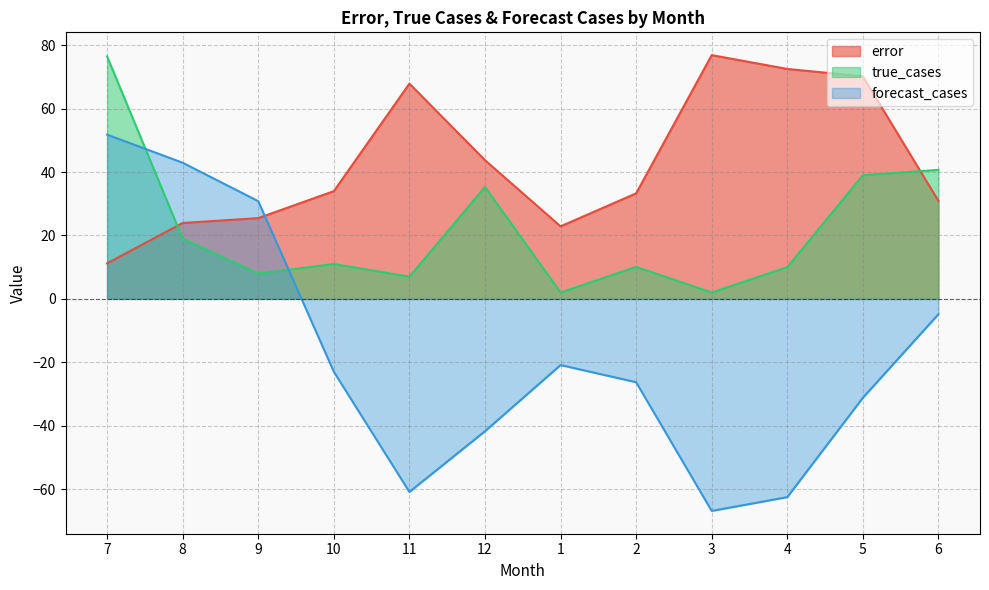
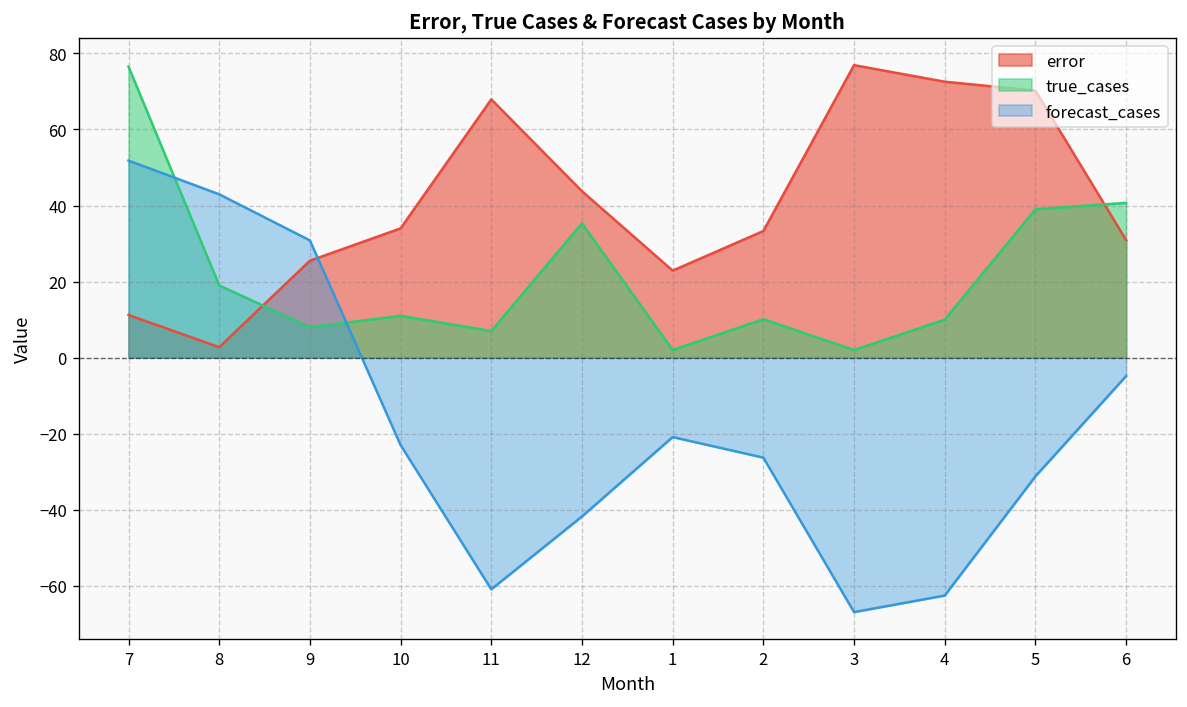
  {
    "error": {
      "7": 11,
-     "8": 24,
+     "8": 3,
      "9": 25,
      "10": 34,
      "11": 68,
      "12": 44,
      "1": 23,
      "2": 33,
      "3": 77,
      "4": 73,
      "6": 31
    },
    "true_cases": {
      "7": 77,
      "8": 19,
      "9": 8,
      "10": 11,
      "11": 7,
      "12": 35,
      "1": 2,
      "2": 10,
      "3": 2,
      "4": 10,
      "5": 39,
      "6": 41
    }
  }
